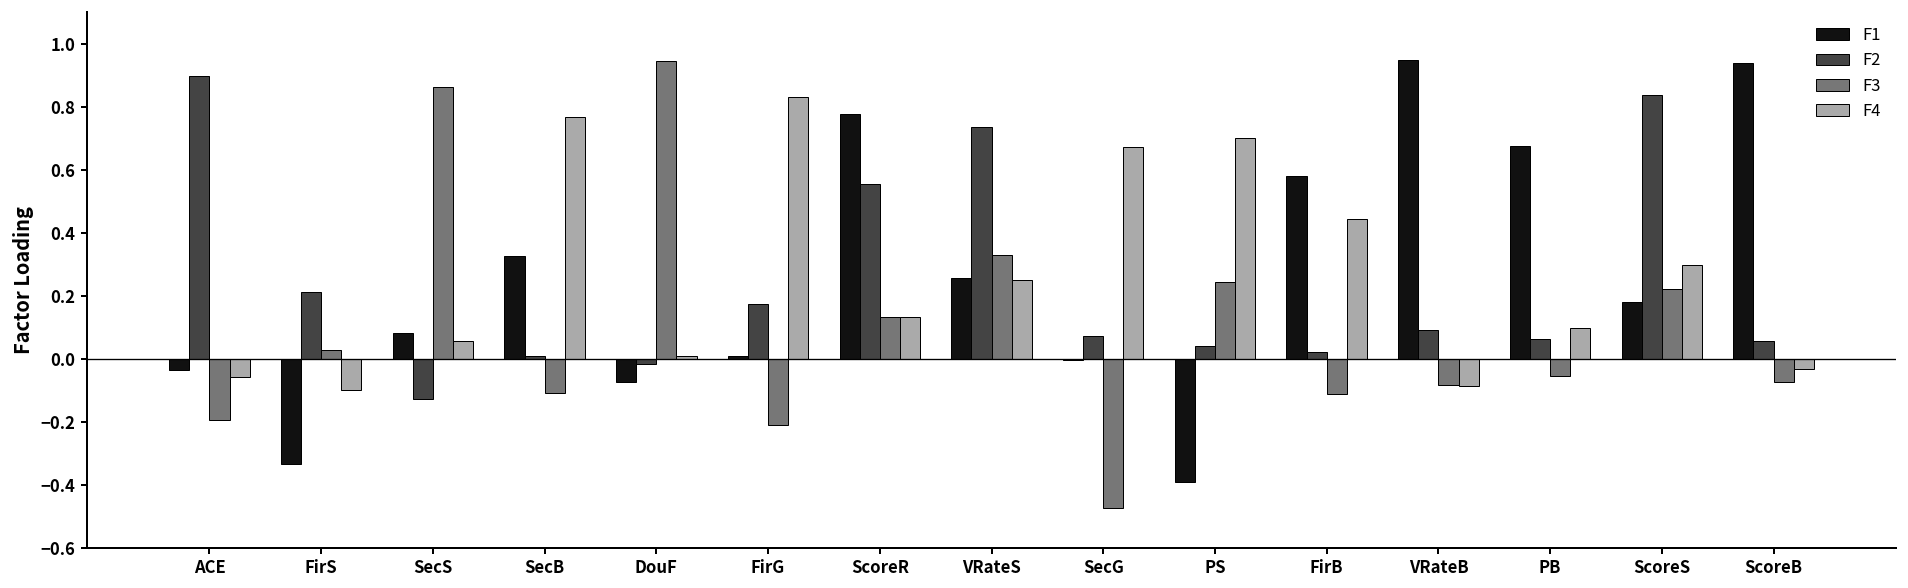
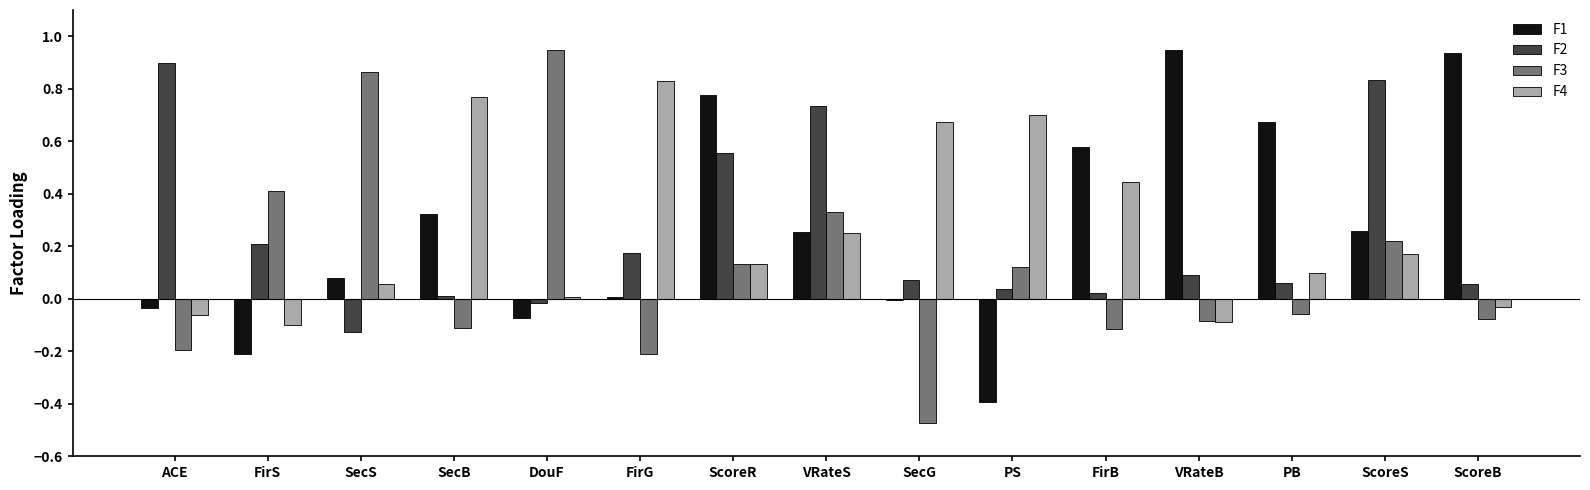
  {
    "F1": {
      "ACE": -0.04,
-     "FirS": -0.34,
+     "FirS": -0.21,
      "SecS": 0.08,
      "SecB": 0.32,
      "DouF": -0.07,
      "ScoreR": 0.78,
      "VRateS": 0.26,
      "PS": -0.39,
      "FirB": 0.58,
      "VRateB": 0.95,
      "PB": 0.68,
-     "ScoreS": 0.18,
+     "ScoreS": 0.26,
      "ScoreB": 0.94
    },
    "F2": {
      "ACE": 0.90,
      "FirS": 0.21,
      "SecS": -0.13,
      "DouF": -0.02,
      "FirG": 0.17,
      "ScoreR": 0.55,
      "VRateS": 0.74,
      "SecG": 0.07,
      "PS": 0.04,
      "FirB": 0.02,
      "VRateB": 0.09,
      "PB": 0.06,
      "ScoreS": 0.84,
      "ScoreB": 0.06
    },
    "F3": {
      "ACE": -0.20,
-     "FirS": 0.03,
+     "FirS": 0.41,
      "SecS": 0.86,
      "SecB": -0.11,
      "DouF": 0.95,
      "FirG": -0.21,
      "ScoreR": 0.13,
      "VRateS": 0.33,
      "SecG": -0.47,
-     "PS": 0.24,
+     "PS": 0.12,
      "FirB": -0.11,
      "VRateB": -0.08,
      "PB": -0.06,
      "ScoreS": 0.22,
      "ScoreB": -0.08
    },
    "F4": {
      "ACE": -0.06,
      "FirS": -0.10,
      "SecS": 0.06,
      "SecB": 0.77,
      "FirG": 0.83,
      "ScoreR": 0.13,
      "VRateS": 0.25,
      "SecG": 0.67,
      "PS": 0.70,
      "FirB": 0.44,
      "VRateB": -0.09,
      "PB": 0.10,
-     "ScoreS": 0.30,
+     "ScoreS": 0.17,
      "ScoreB": -0.03
    }
  }
